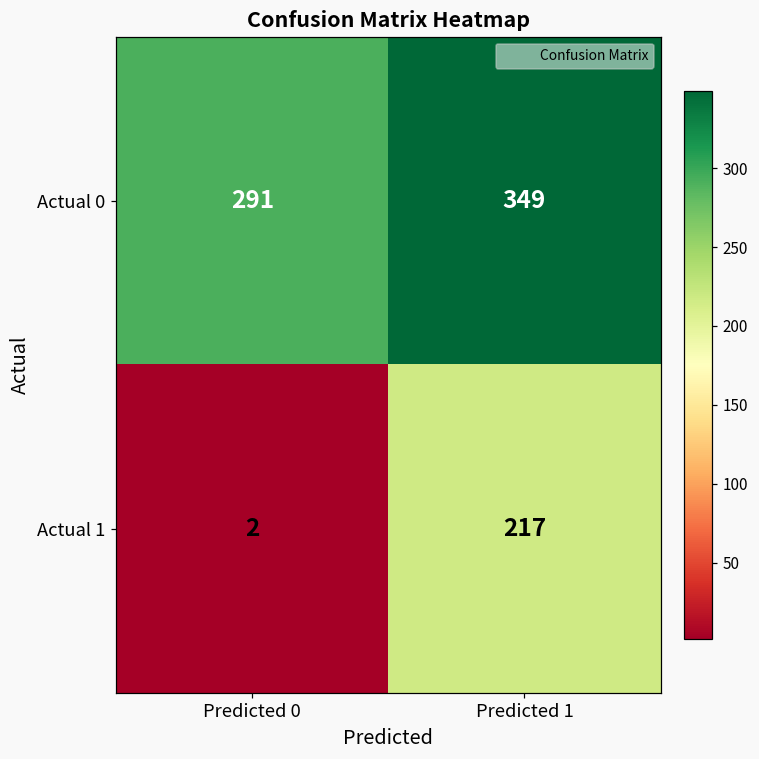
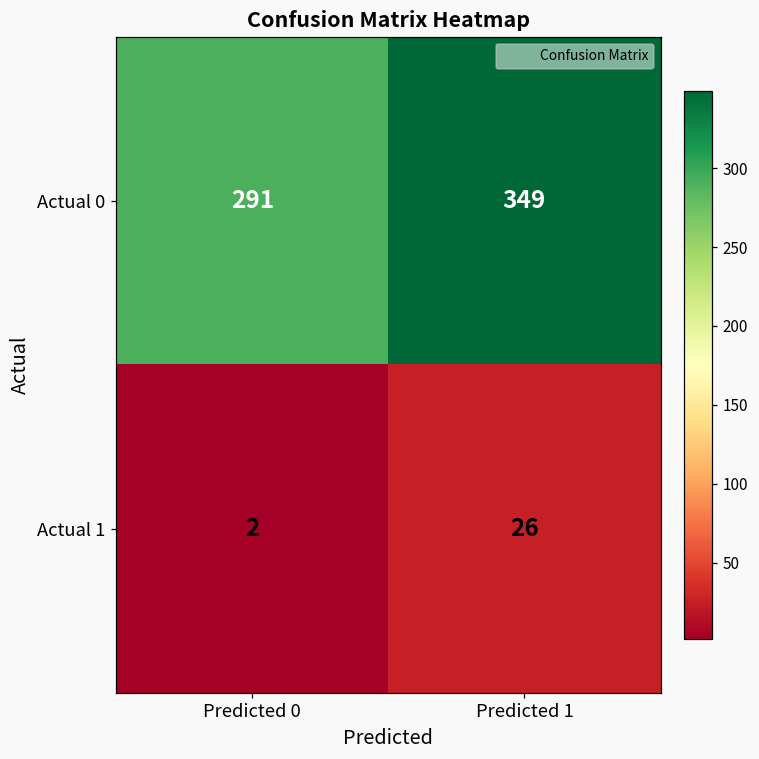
  {
    "Actual 0": {
      "Predicted 0": 291,
      "Predicted 1": 349
    },
    "Actual 1": {
      "Predicted 0": 2,
-     "Predicted 1": 217
+     "Predicted 1": 26
    }
  }
